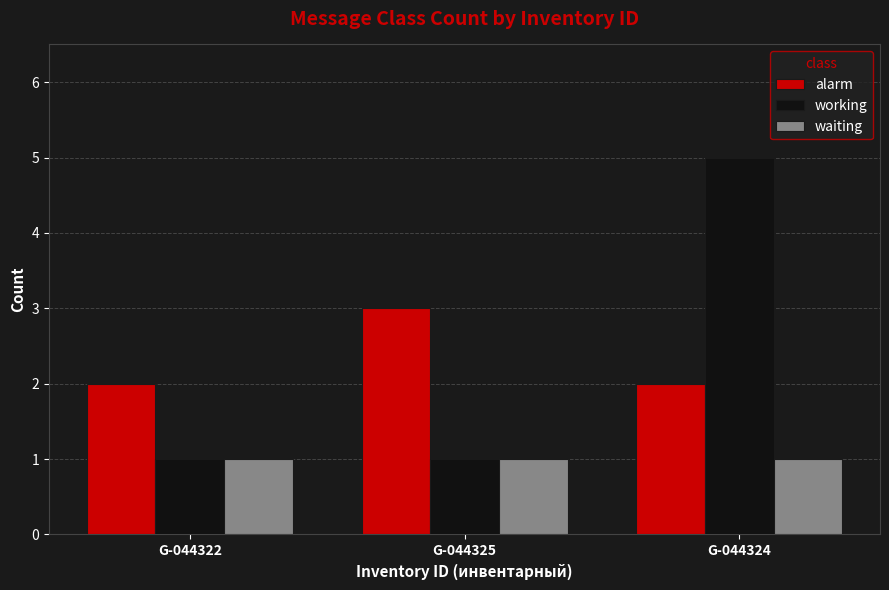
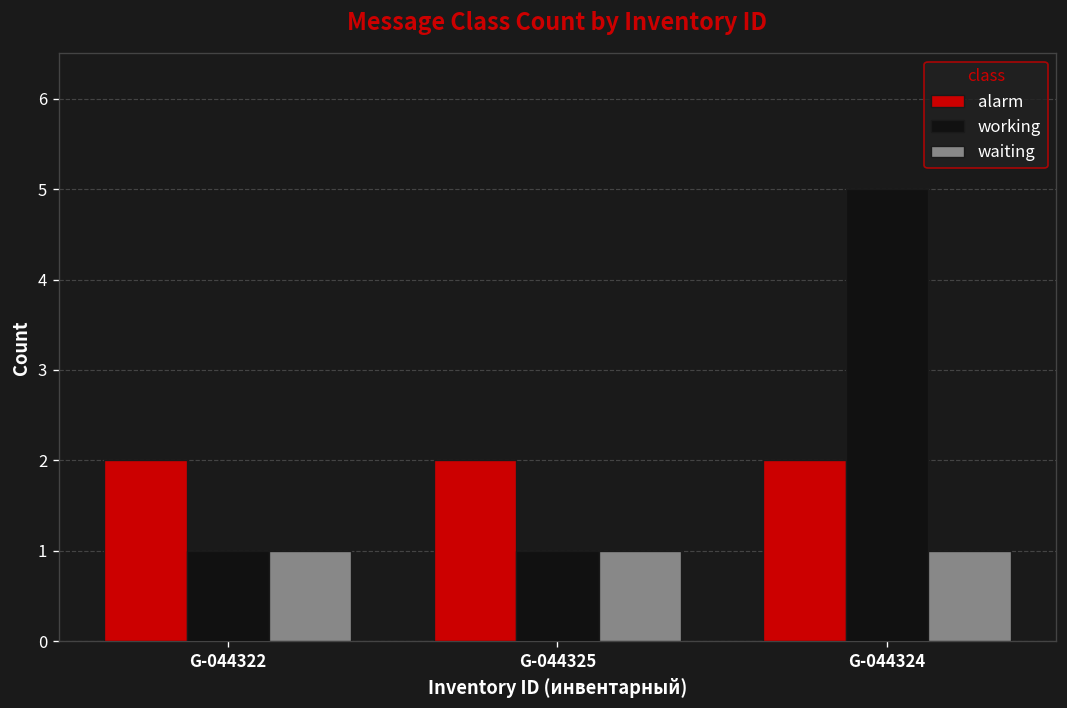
  {
    "alarm": {
      "G-044322": 2,
-     "G-044325": 3,
+     "G-044325": 2,
      "G-044324": 2
    },
    "working": {
      "G-044322": 1,
      "G-044325": 1,
      "G-044324": 5
    },
    "waiting": {
      "G-044322": 1,
      "G-044325": 1,
      "G-044324": 1
    }
  }
